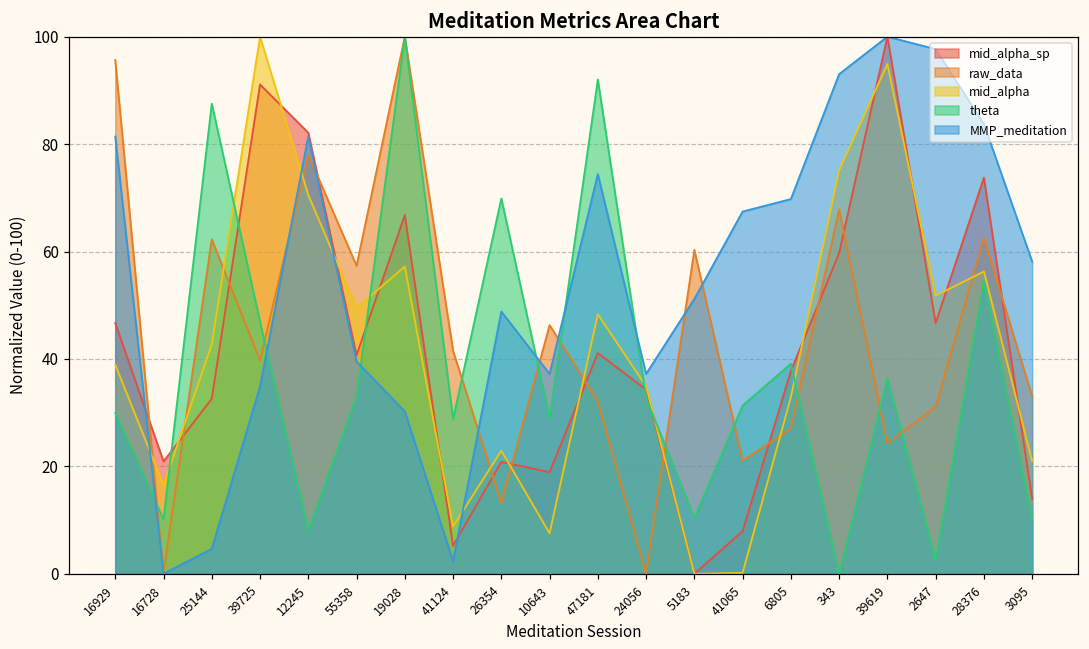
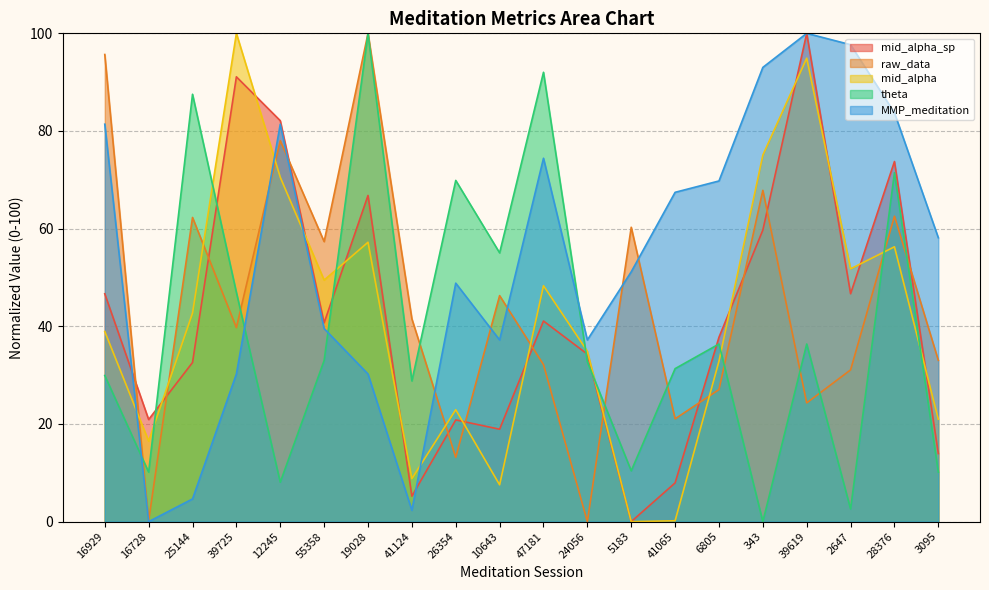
  {
    "mid_alpha": {
      "16929": 39,
      "16728": 16,
      "25144": 43,
      "39725": 100,
      "12245": 71,
      "55358": 49,
      "19028": 57,
      "41124": 9,
      "26354": 23,
      "10643": 8,
      "47181": 48,
      "24056": 35,
      "41065": 0,
      "6805": 33,
      "343": 75,
      "39619": 95,
      "2647": 52,
      "28376": 56,
      "3095": 21
    },
    "theta": {
      "16929": 30,
      "16728": 10,
      "25144": 88,
      "39725": 47,
      "12245": 8,
      "55358": 33,
      "41124": 29,
      "26354": 70,
-     "10643": 29,
+     "10643": 55,
      "47181": 92,
      "24056": 33,
      "5183": 10,
      "41065": 31,
-     "6805": 39,
+     "6805": 36,
      "343": 0,
      "39619": 36,
      "2647": 3,
-     "28376": 54,
+     "28376": 71,
      "3095": 10
    },
    "MMP_meditation": {
      "16929": 81,
      "25144": 5,
-     "39725": 35,
+     "39725": 30,
      "12245": 81,
      "55358": 40,
      "19028": 30,
      "41124": 2,
      "26354": 49,
      "10643": 37,
      "47181": 74,
      "24056": 37,
      "5183": 51,
      "41065": 67,
      "6805": 70,
      "343": 93,
      "3095": 58
    }
  }
